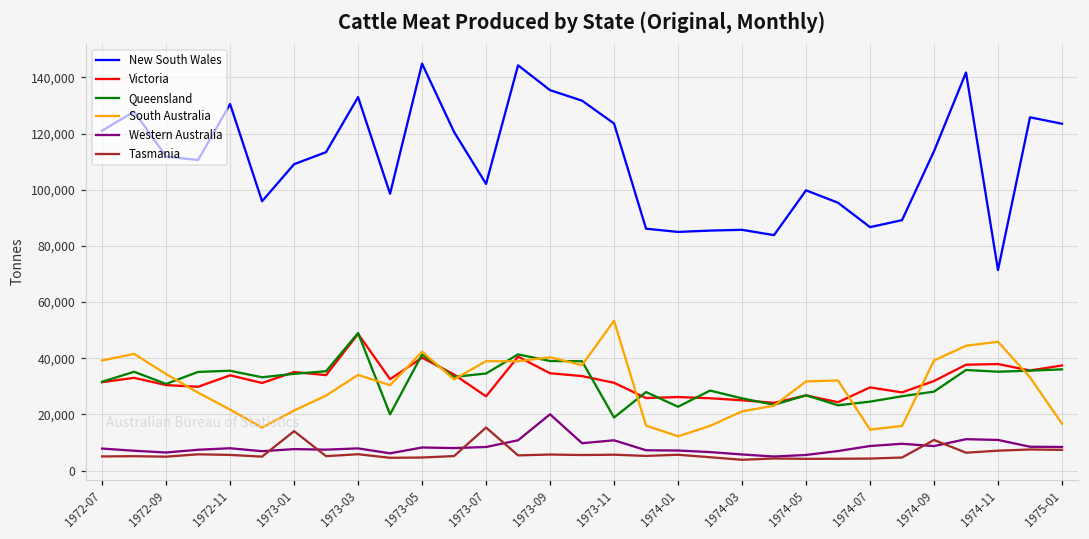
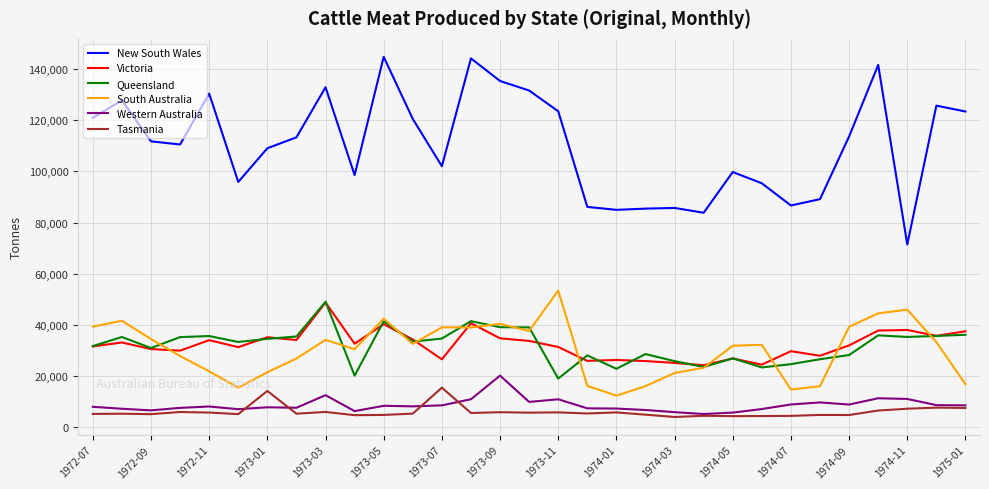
  {
    "New South Wales": {
      "1972-09": "112,000",
      "1972-11": "131,000",
      "1973-01": "109,000",
      "1973-03": "133,000",
      "1973-05": "145,000",
      "1973-07": "102,000",
      "1973-09": "135,000",
      "1973-11": "124,000",
      "1974-01": "85,000",
      "1974-03": "86,000",
      "1974-05": "100,000",
      "1974-07": "87,000",
      "1974-09": "114,000",
      "1974-11": "71,000",
      "1975-01": "123,000"
    },
    "Victoria": {
      "1972-11": "34,000",
      "1973-05": "40,000",
      "1973-07": "26,000",
      "1973-09": "35,000",
      "1973-11": "31,000",
      "1974-01": "26,000",
      "1974-07": "30,000",
      "1974-09": "32,000",
      "1974-11": "38,000",
      "1975-01": "37,000"
    },
    "Queensland": {
      "1972-11": "36,000",
      "1973-07": "35,000",
      "1973-09": "39,000",
      "1973-11": "19,000",
      "1974-01": "23,000",
      "1974-07": "25,000",
      "1974-09": "28,000",
      "1974-11": "35,000",
      "1975-01": "36,000"
    },
    "South Australia": {
      "1972-07": "39,000",
      "1972-09": "34,000",
      "1972-11": "22,000",
      "1973-01": "21,000",
      "1973-03": "34,000",
      "1973-07": "39,000",
      "1973-09": "40,000",
      "1973-11": "53,000",
      "1974-01": "12,000",
      "1974-03": "21,000",
      "1974-05": "32,000",
      "1974-07": "15,000",
      "1974-09": "39,000",
      "1974-11": "46,000",
      "1975-01": "17,000"
    },
    "Western Australia": {
      "1972-07": "8,000",
      "1972-09": "6,000",
      "1972-11": "8,000",
      "1973-01": "8,000",
-     "1973-03": "8,000",
+     "1973-03": "12,000",
      "1973-05": "8,000",
      "1973-07": "8,000",
      "1973-09": "20,000",
      "1973-11": "11,000",
      "1974-01": "7,000",
      "1974-03": "6,000",
      "1974-05": "6,000",
      "1974-07": "9,000",
      "1974-09": "9,000",
      "1974-11": "11,000",
      "1975-01": "8,000"
    },
    "Tasmania": {
      "1972-07": "5,000",
      "1972-09": "5,000",
      "1972-11": "6,000",
      "1973-01": "14,000",
      "1973-03": "6,000",
      "1973-05": "5,000",
      "1973-07": "15,000",
      "1973-09": "6,000",
      "1973-11": "6,000",
      "1974-01": "6,000",
      "1974-03": "4,000",
      "1974-05": "4,000",
      "1974-07": "4,000",
-     "1974-09": "11,000",
+     "1974-09": "5,000",
      "1974-11": "7,000",
      "1975-01": "7,000"
    }
  }
